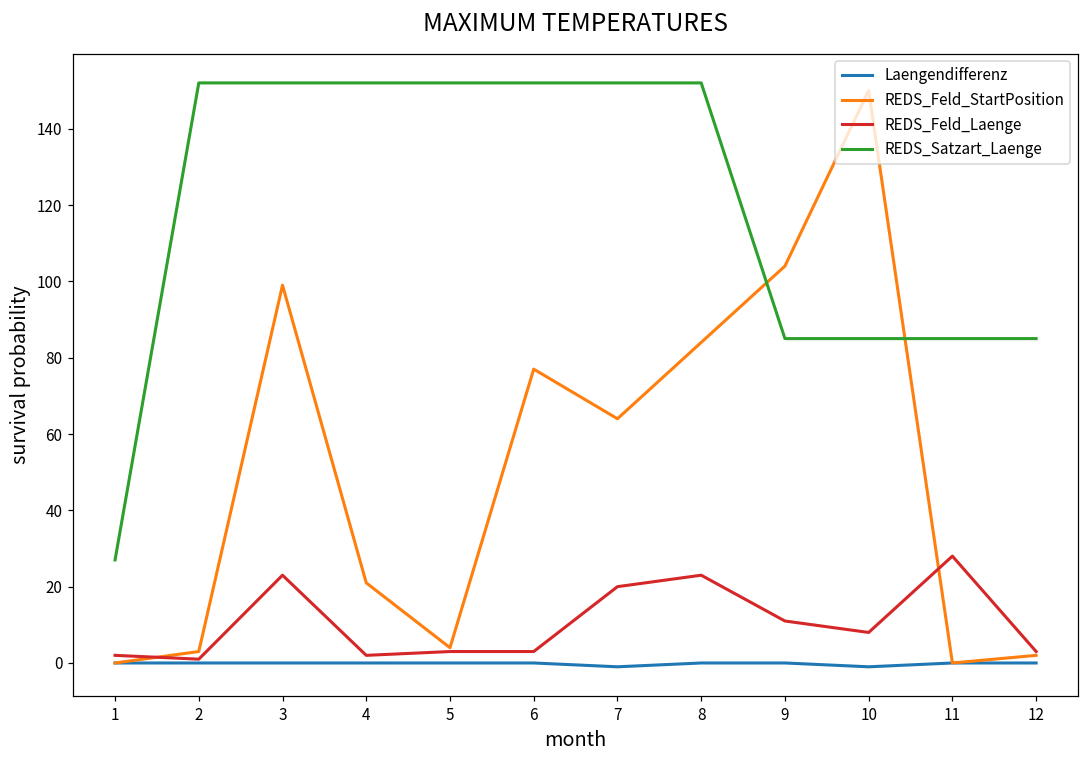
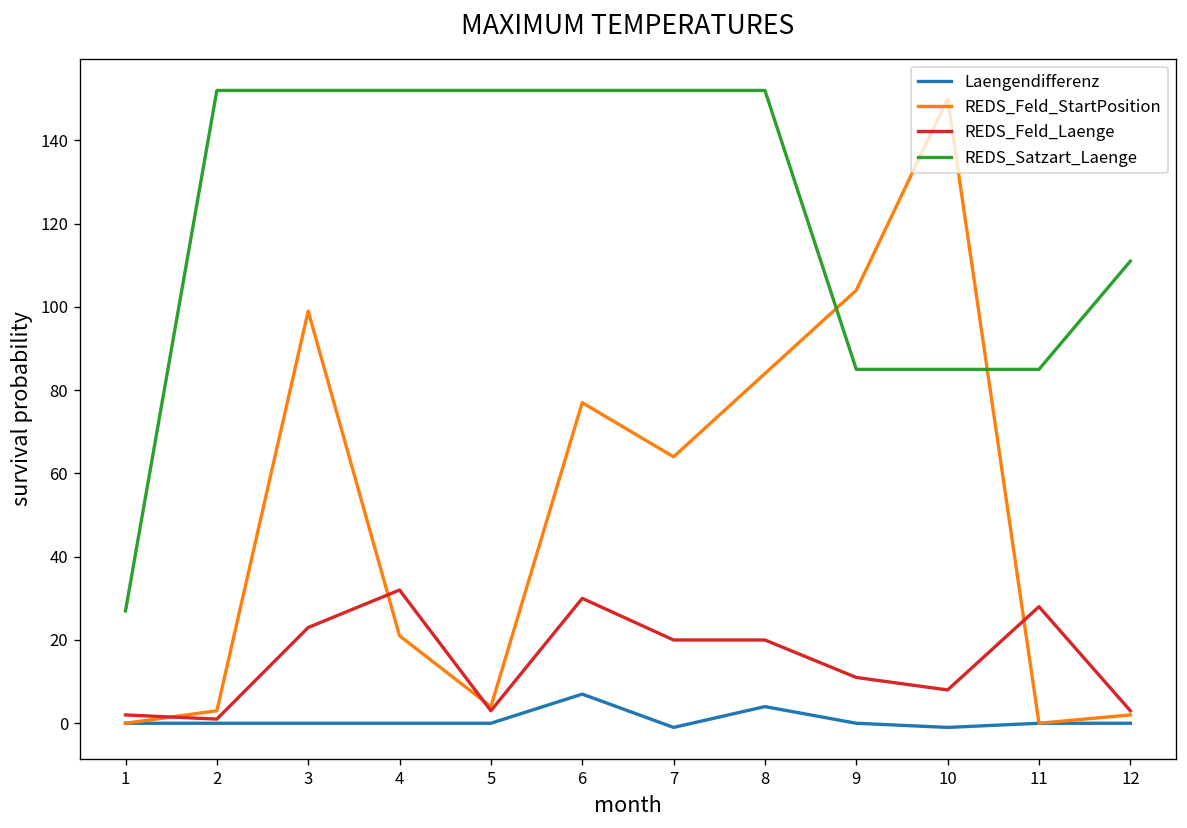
  {
    "Laengendifferenz": {
      "2": 0,
      "3": 0,
      "4": 0,
      "5": 0,
-     "6": 0,
+     "6": 7,
      "7": -1,
-     "8": 0,
+     "8": 4,
      "9": 0,
      "10": -1,
      "12": 0
    },
    "REDS_Feld_StartPosition": {
      "2": 3,
      "3": 99,
      "4": 21,
      "5": 4,
      "6": 77,
      "7": 64,
      "8": 84,
      "9": 104,
      "12": 2
    },
    "REDS_Feld_Laenge": {
      "1": 2,
      "2": 1,
      "3": 23,
-     "4": 2,
+     "4": 32,
      "5": 3,
-     "6": 3,
+     "6": 30,
      "7": 20,
-     "8": 23,
+     "8": 20,
      "9": 11,
      "10": 8,
      "11": 28,
      "12": 3
    },
    "REDS_Satzart_Laenge": {
      "1": 27,
      "2": 152,
      "3": 152,
      "4": 152,
      "5": 152,
      "6": 152,
      "7": 152,
      "8": 152,
      "9": 85,
      "10": 85,
      "11": 85,
-     "12": 85
+     "12": 111
    }
  }
